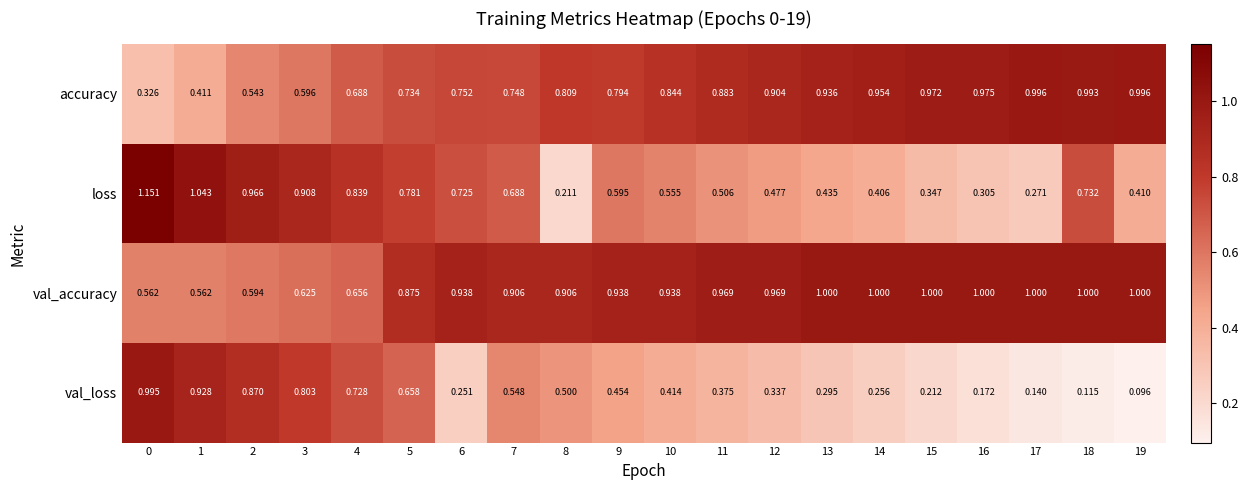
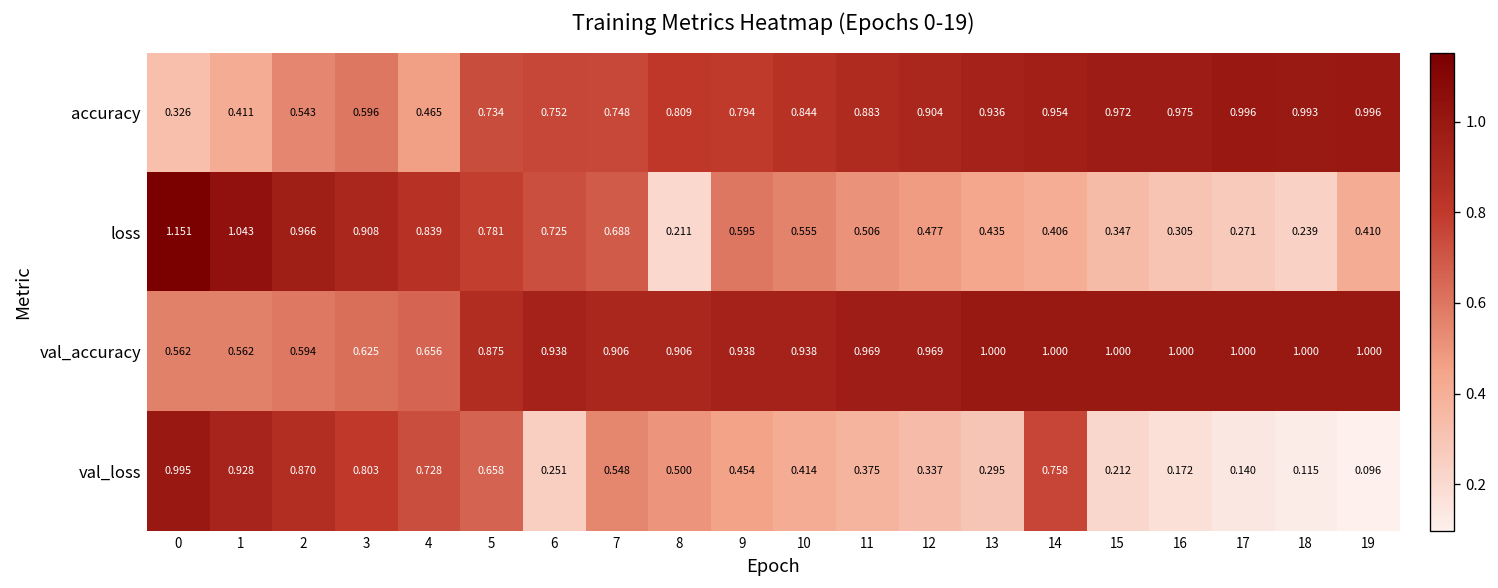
  {
    "accuracy": {
      "0": 0.326,
      "1": 0.411,
      "2": 0.543,
      "3": 0.596,
-     "4": 0.688,
+     "4": 0.465,
      "5": 0.734,
      "6": 0.752,
      "7": 0.748,
      "8": 0.809,
      "9": 0.794,
      "10": 0.844,
      "11": 0.883,
      "12": 0.904,
      "13": 0.936,
      "14": 0.954,
      "15": 0.972,
      "16": 0.975,
      "17": 0.996,
      "18": 0.993,
      "19": 0.996
    },
    "loss": {
      "0": 1.151,
      "1": 1.043,
      "2": 0.966,
      "3": 0.908,
      "4": 0.839,
      "5": 0.781,
      "6": 0.725,
      "7": 0.688,
      "8": 0.211,
      "9": 0.595,
      "10": 0.555,
      "11": 0.506,
      "12": 0.477,
      "13": 0.435,
      "14": 0.406,
      "15": 0.347,
      "16": 0.305,
      "17": 0.271,
-     "18": 0.732,
+     "18": 0.239,
      "19": 0.410
    },
    "val_accuracy": {
      "0": 0.562,
      "1": 0.562,
      "2": 0.594,
      "3": 0.625,
      "4": 0.656,
      "5": 0.875,
      "6": 0.938,
      "7": 0.906,
      "8": 0.906,
      "9": 0.938,
      "10": 0.938,
      "11": 0.969,
      "12": 0.969,
      "13": 1.000,
      "14": 1.000,
      "15": 1.000,
      "16": 1.000,
      "17": 1.000,
      "18": 1.000,
      "19": 1.000
    },
    "val_loss": {
      "0": 0.995,
      "1": 0.928,
      "2": 0.870,
      "3": 0.803,
      "4": 0.728,
      "5": 0.658,
      "6": 0.251,
      "7": 0.548,
      "8": 0.500,
      "9": 0.454,
      "10": 0.414,
      "11": 0.375,
      "12": 0.337,
      "13": 0.295,
-     "14": 0.256,
+     "14": 0.758,
      "15": 0.212,
      "16": 0.172,
      "17": 0.140,
      "18": 0.115,
      "19": 0.096
    }
  }
